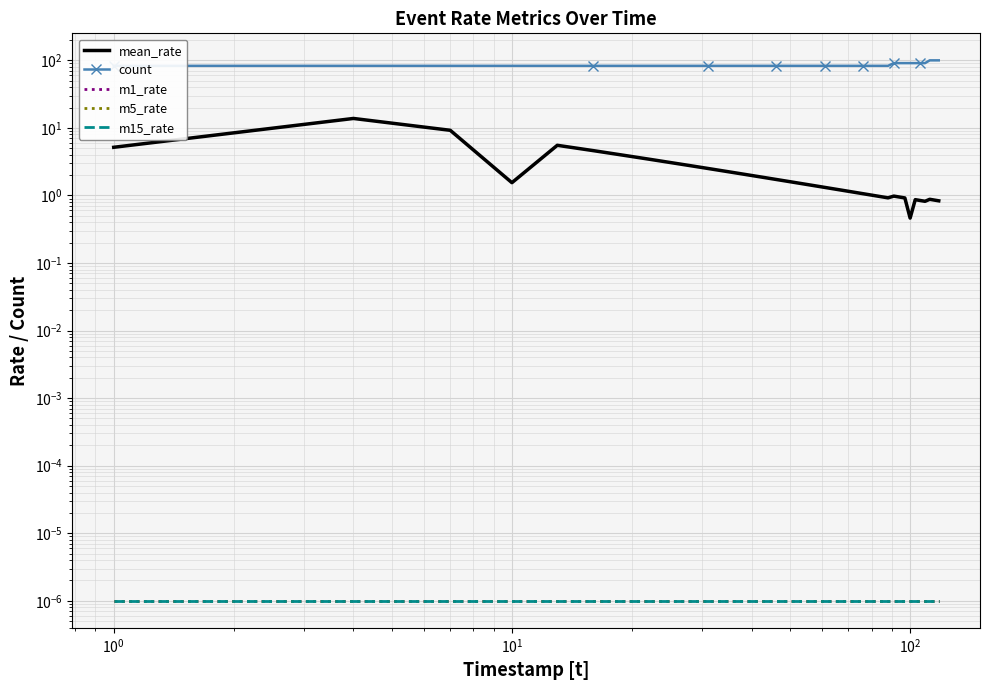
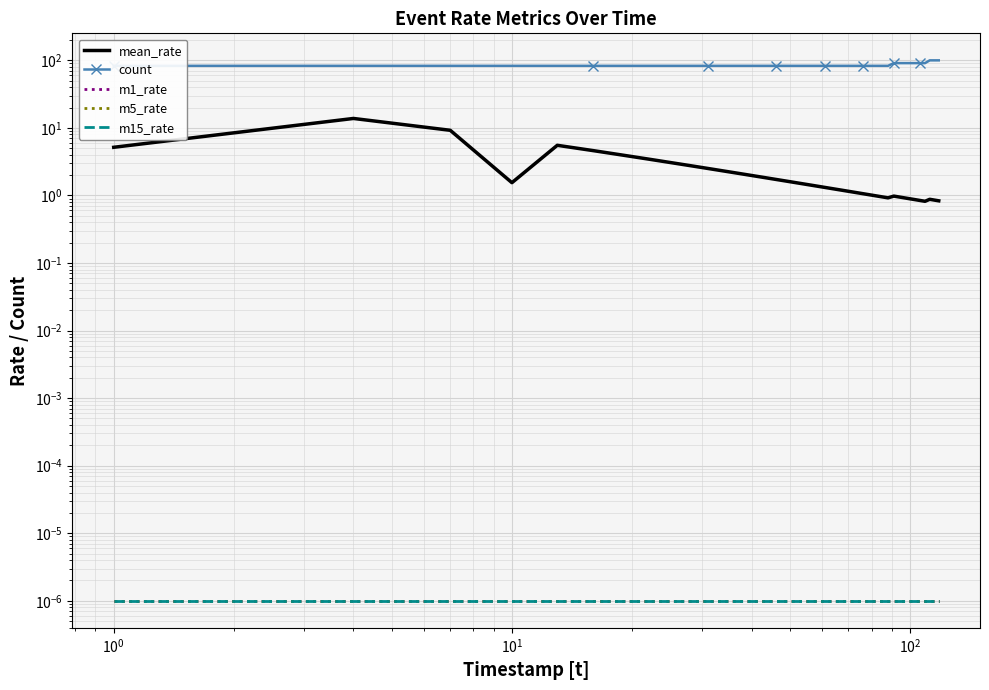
  {
    "mean_rate": {
      "10^0": 5,
      "10^1": 1.5,
-     "10^2": 0.5
+     "10^2": 0.9
    },
    "count": {
      "10^1": 80,
      "10^2": 90
    },
    "m15_rate": {
      "10^0": 0.0000010,
      "10^1": 0.0000010,
      "10^2": 0.0000010
    }
  }
